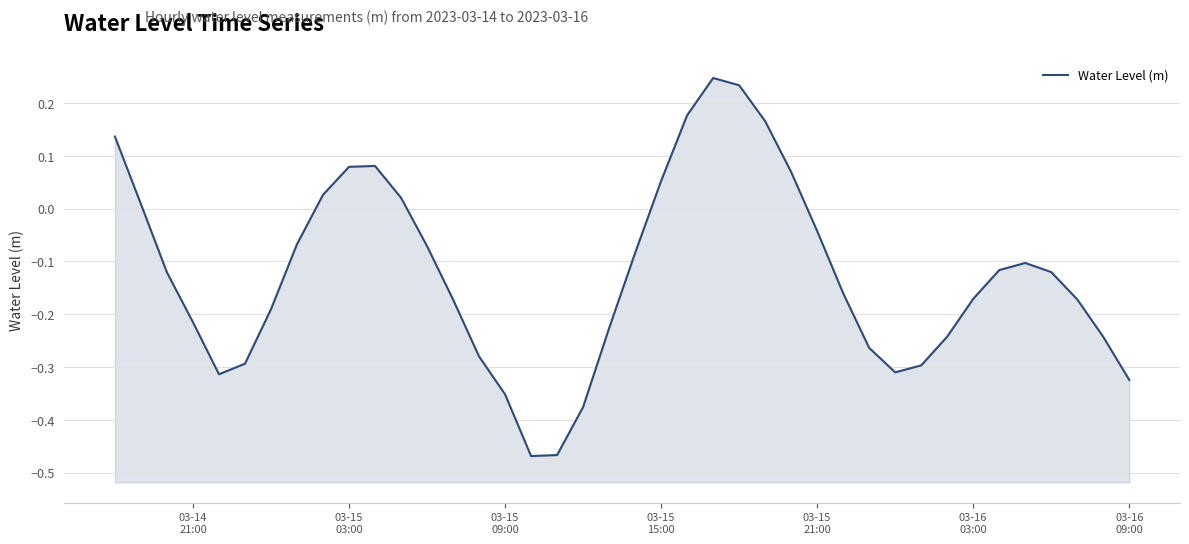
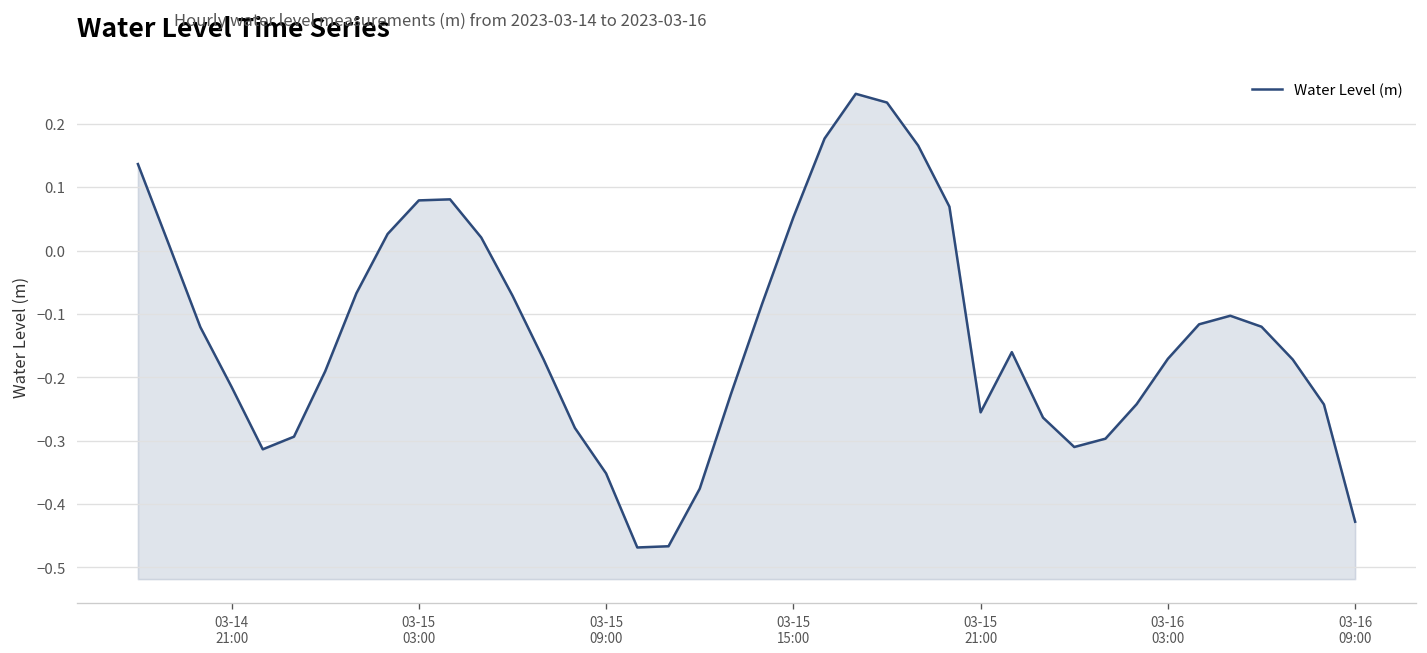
  {
    "03-14 21:00": -0.21,
    "03-15 03:00": 0.08,
    "03-15 09:00": -0.35,
    "03-15 15:00": 0.05,
-   "03-15 21:00": -0.04,
+   "03-15 21:00": -0.26,
    "03-16 03:00": -0.17,
-   "03-16 09:00": -0.32
+   "03-16 09:00": -0.43
  }
